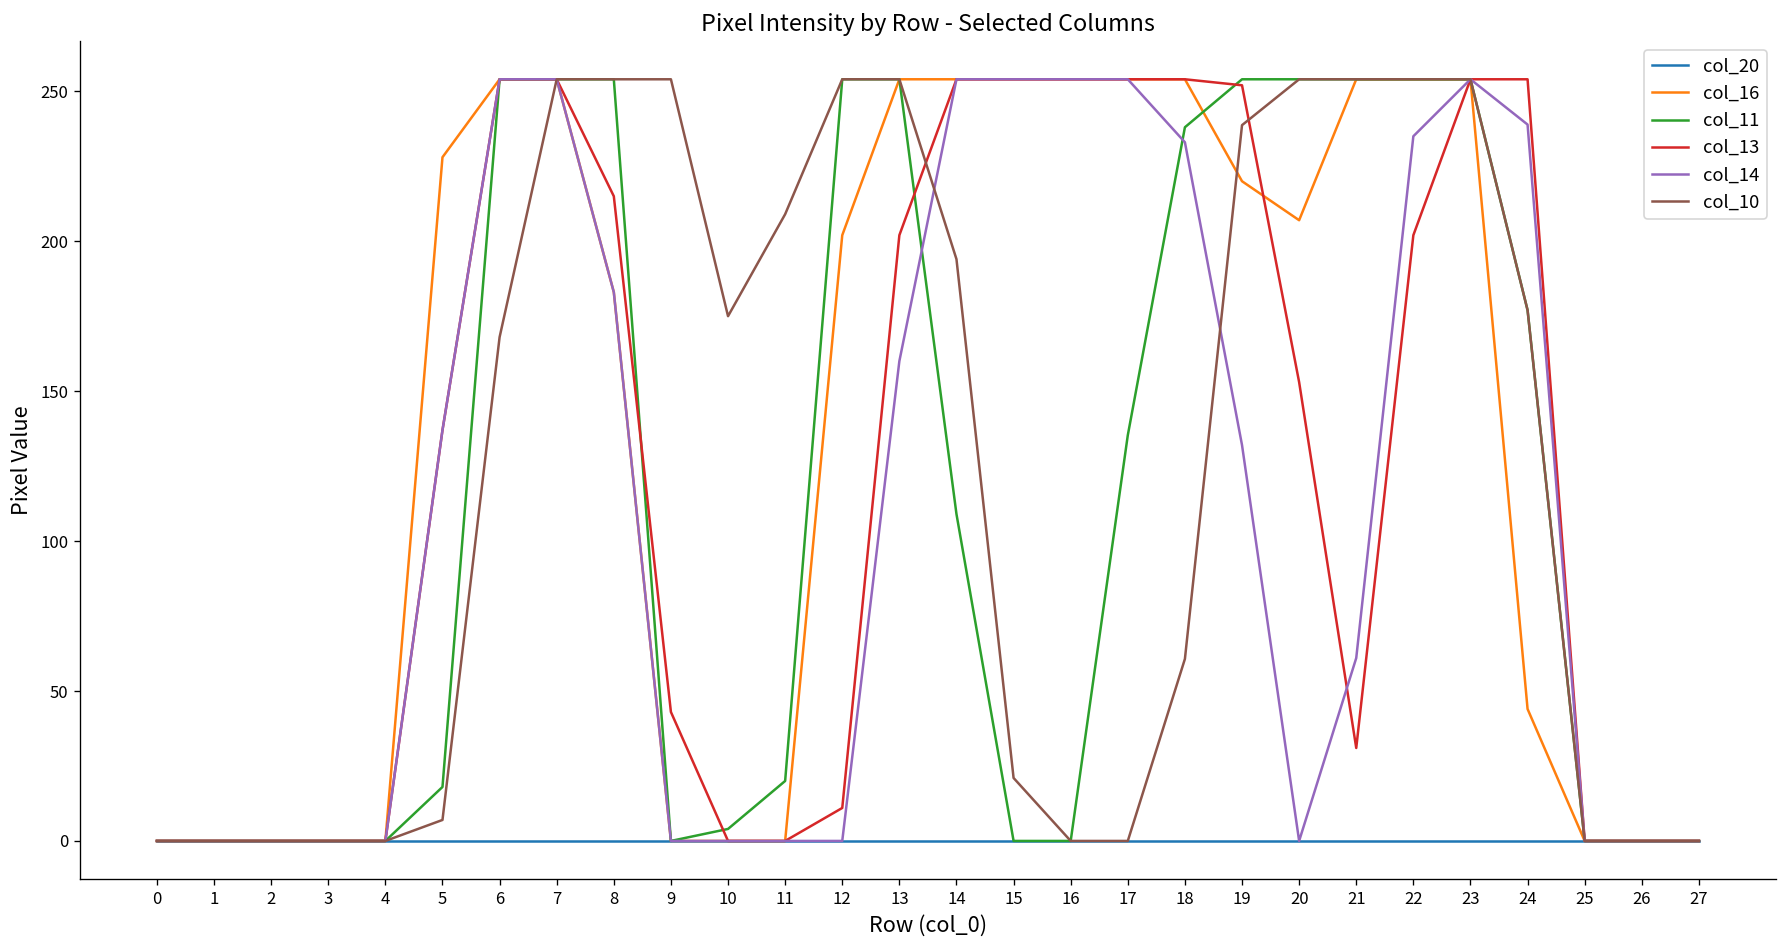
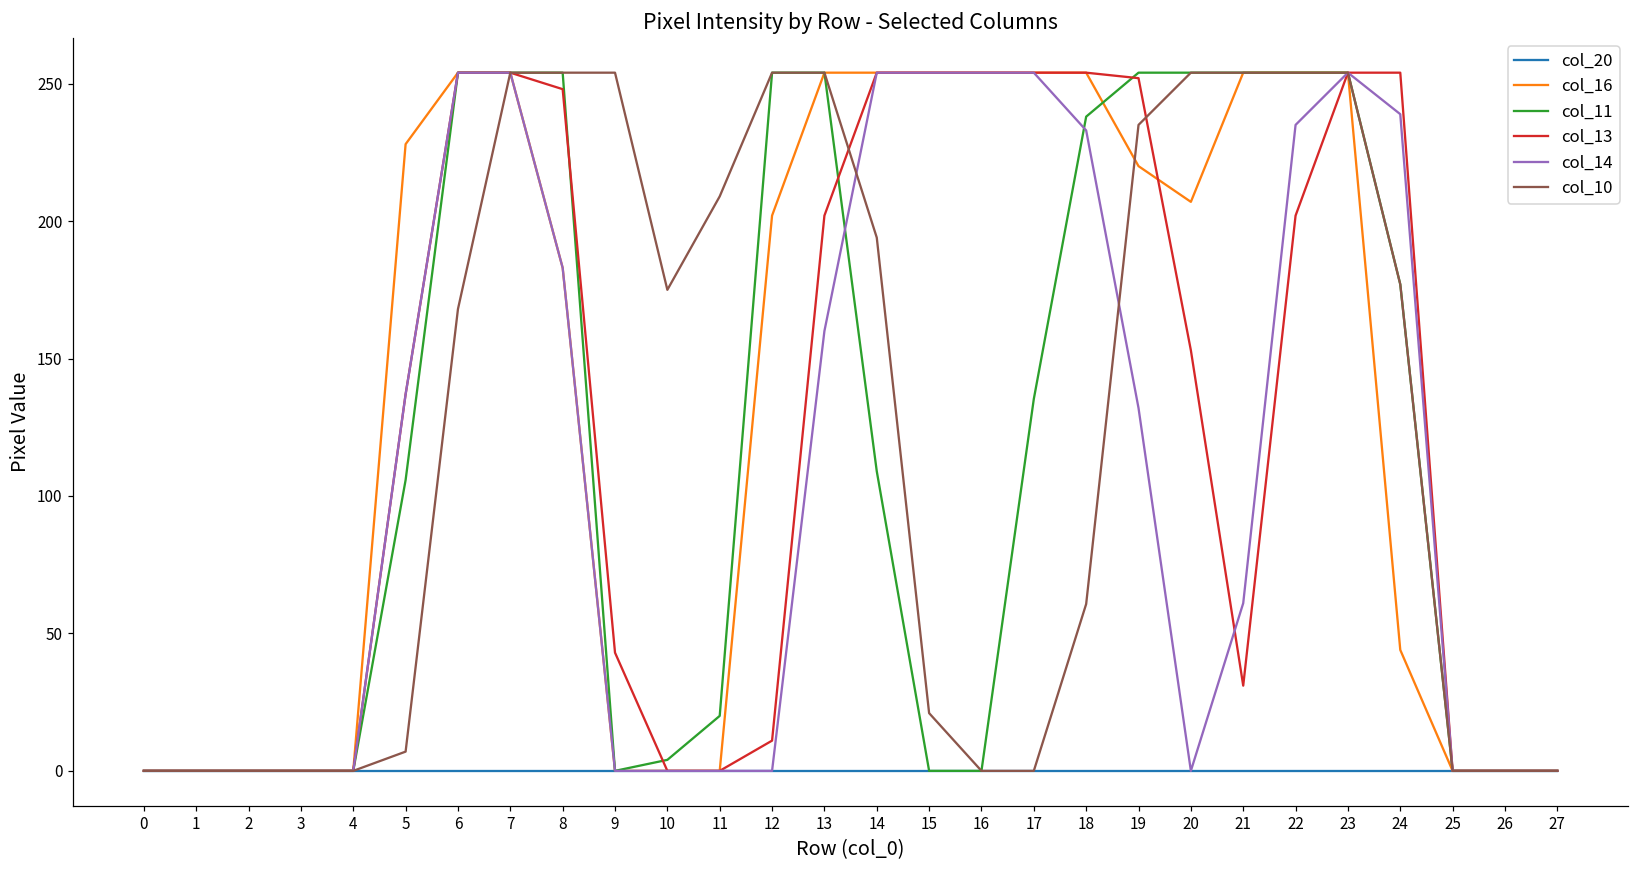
  {
    "col_20": {
      "5": 0,
      "6": 0,
      "7": 0,
      "8": 0,
      "13": 0,
      "14": 0,
      "18": 0,
      "19": 0,
      "21": 0,
      "22": 0,
      "23": 0,
      "24": 0
    },
    "col_16": {
      "5": 228,
      "12": 202,
      "19": 220,
      "20": 207,
      "24": 44
    },
    "col_11": {
-     "5": 18,
+     "5": 106,
      "10": 4,
      "11": 20,
      "14": 109,
      "17": 135,
      "18": 238,
      "19": 254
    },
    "col_13": {
-     "8": 215,
+     "8": 248,
      "9": 43,
      "12": 11,
      "13": 202,
      "19": 252,
      "20": 153,
      "21": 31,
      "22": 202,
      "24": 254
    },
    "col_14": {
      "13": 160,
      "18": 233,
      "19": 132,
      "21": 61,
      "22": 235,
      "24": 239
    },
    "col_10": {
      "5": 7,
      "6": 168,
      "9": 254,
      "10": 175,
      "11": 209,
      "14": 194,
      "15": 21,
      "18": 61,
-     "19": 239
+     "19": 235
    }
  }
